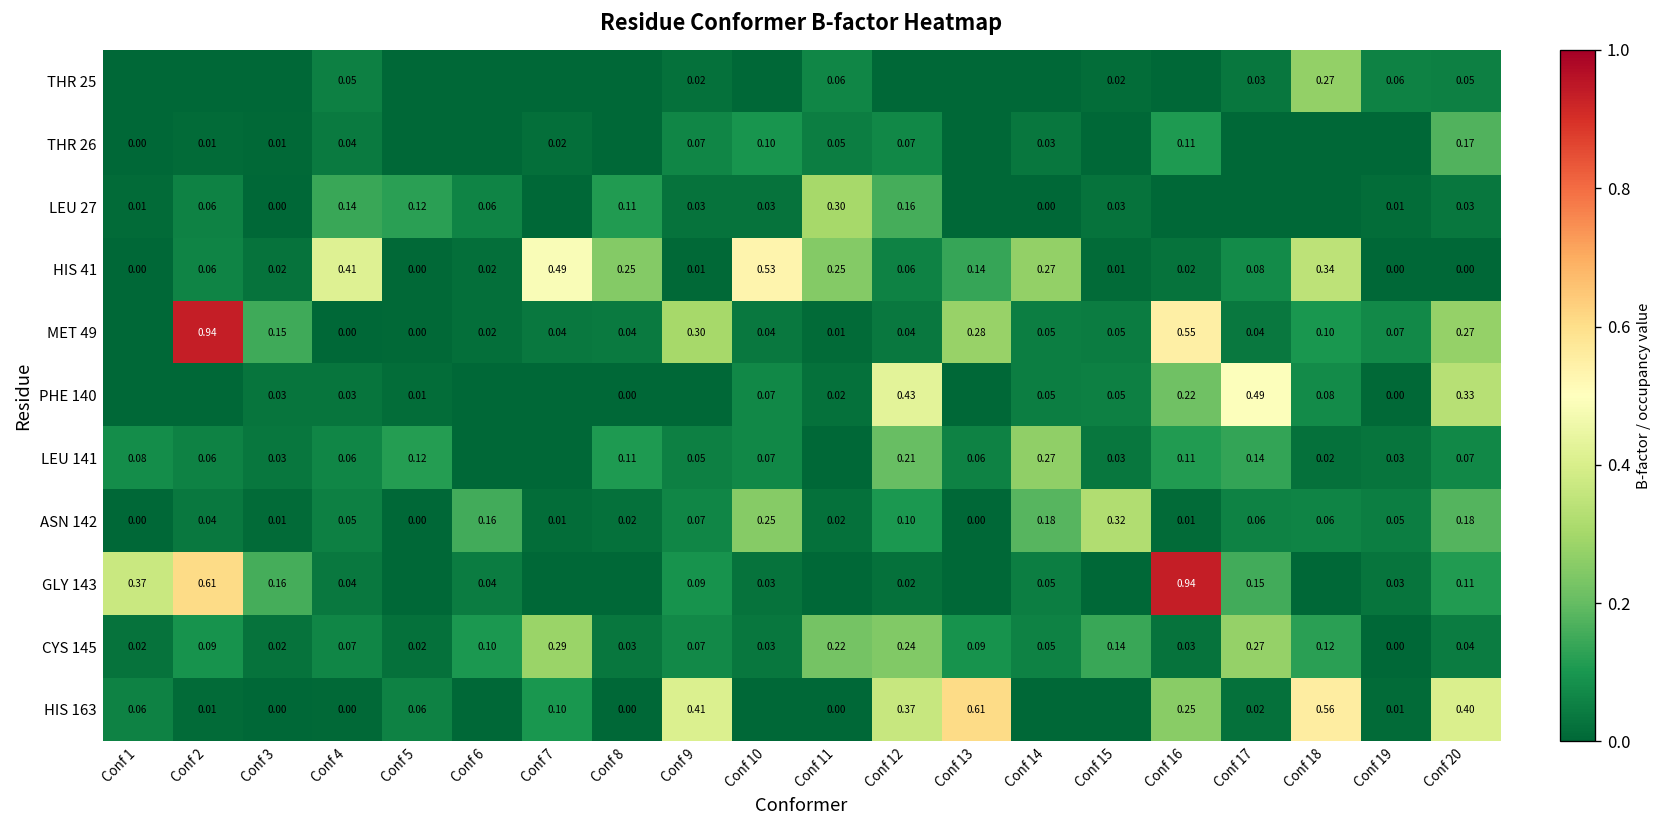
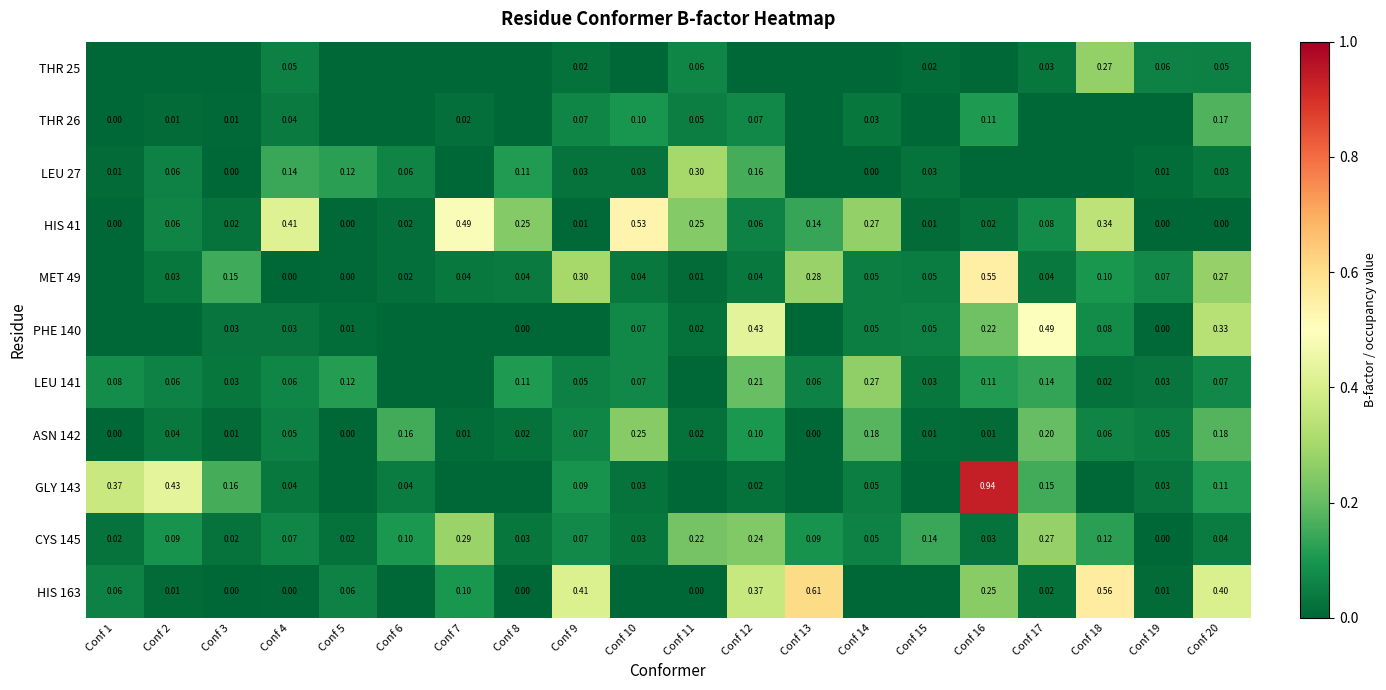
  {
    "THR 25": {
      "Conf 4": 0.05,
      "Conf 9": 0.02,
      "Conf 11": 0.06,
      "Conf 15": 0.02,
      "Conf 17": 0.03,
      "Conf 18": 0.27,
      "Conf 19": 0.06,
      "Conf 20": 0.05
    },
    "THR 26": {
      "Conf 1": 0.00,
      "Conf 2": 0.01,
      "Conf 3": 0.01,
      "Conf 4": 0.04,
      "Conf 7": 0.02,
      "Conf 9": 0.07,
      "Conf 10": 0.10,
      "Conf 11": 0.05,
      "Conf 12": 0.07,
      "Conf 14": 0.03,
      "Conf 16": 0.11,
      "Conf 20": 0.17
    },
    "LEU 27": {
      "Conf 1": 0.01,
      "Conf 2": 0.06,
      "Conf 3": 0.00,
      "Conf 4": 0.14,
      "Conf 5": 0.12,
      "Conf 6": 0.06,
      "Conf 8": 0.11,
      "Conf 9": 0.03,
      "Conf 10": 0.03,
      "Conf 11": 0.30,
      "Conf 12": 0.16,
      "Conf 14": 0.00,
      "Conf 15": 0.03,
      "Conf 19": 0.01,
      "Conf 20": 0.03
    },
    "HIS 41": {
      "Conf 1": 0.00,
      "Conf 2": 0.06,
      "Conf 3": 0.02,
      "Conf 4": 0.41,
      "Conf 5": 0.00,
      "Conf 6": 0.02,
      "Conf 7": 0.49,
      "Conf 8": 0.25,
      "Conf 9": 0.01,
      "Conf 10": 0.53,
      "Conf 11": 0.25,
      "Conf 12": 0.06,
      "Conf 13": 0.14,
      "Conf 14": 0.27,
      "Conf 15": 0.01,
      "Conf 16": 0.02,
      "Conf 17": 0.08,
      "Conf 18": 0.34,
      "Conf 19": 0.00,
      "Conf 20": 0.00
    },
    "MET 49": {
-     "Conf 2": 0.94,
+     "Conf 2": 0.03,
      "Conf 3": 0.15,
      "Conf 4": 0.00,
      "Conf 5": 0.00,
      "Conf 6": 0.02,
      "Conf 7": 0.04,
      "Conf 8": 0.04,
      "Conf 9": 0.30,
      "Conf 10": 0.04,
      "Conf 11": 0.01,
      "Conf 12": 0.04,
      "Conf 13": 0.28,
      "Conf 14": 0.05,
      "Conf 15": 0.05,
      "Conf 16": 0.55,
      "Conf 17": 0.04,
      "Conf 18": 0.10,
      "Conf 19": 0.07,
      "Conf 20": 0.27
    },
    "PHE 140": {
      "Conf 3": 0.03,
      "Conf 4": 0.03,
      "Conf 5": 0.01,
      "Conf 8": 0.00,
      "Conf 10": 0.07,
      "Conf 11": 0.02,
      "Conf 12": 0.43,
      "Conf 14": 0.05,
      "Conf 15": 0.05,
      "Conf 16": 0.22,
      "Conf 17": 0.49,
      "Conf 18": 0.08,
      "Conf 19": 0.00,
      "Conf 20": 0.33
    },
    "LEU 141": {
      "Conf 1": 0.08,
      "Conf 2": 0.06,
      "Conf 3": 0.03,
      "Conf 4": 0.06,
      "Conf 5": 0.12,
      "Conf 8": 0.11,
      "Conf 9": 0.05,
      "Conf 10": 0.07,
      "Conf 12": 0.21,
      "Conf 13": 0.06,
      "Conf 14": 0.27,
      "Conf 15": 0.03,
      "Conf 16": 0.11,
      "Conf 17": 0.14,
      "Conf 18": 0.02,
      "Conf 19": 0.03,
      "Conf 20": 0.07
    },
    "ASN 142": {
      "Conf 1": 0.00,
      "Conf 2": 0.04,
      "Conf 3": 0.01,
      "Conf 4": 0.05,
      "Conf 5": 0.00,
      "Conf 6": 0.16,
      "Conf 7": 0.01,
      "Conf 8": 0.02,
      "Conf 9": 0.07,
      "Conf 10": 0.25,
      "Conf 11": 0.02,
      "Conf 12": 0.10,
      "Conf 13": 0.00,
      "Conf 14": 0.18,
-     "Conf 15": 0.32,
+     "Conf 15": 0.01,
      "Conf 16": 0.01,
-     "Conf 17": 0.06,
+     "Conf 17": 0.20,
      "Conf 18": 0.06,
      "Conf 19": 0.05,
      "Conf 20": 0.18
    },
    "GLY 143": {
      "Conf 1": 0.37,
-     "Conf 2": 0.61,
+     "Conf 2": 0.43,
      "Conf 3": 0.16,
      "Conf 4": 0.04,
      "Conf 6": 0.04,
      "Conf 9": 0.09,
      "Conf 10": 0.03,
      "Conf 12": 0.02,
      "Conf 14": 0.05,
      "Conf 16": 0.94,
      "Conf 17": 0.15,
      "Conf 19": 0.03,
      "Conf 20": 0.11
    },
    "CYS 145": {
      "Conf 1": 0.02,
      "Conf 2": 0.09,
      "Conf 3": 0.02,
      "Conf 4": 0.07,
      "Conf 5": 0.02,
      "Conf 6": 0.10,
      "Conf 7": 0.29,
      "Conf 8": 0.03,
      "Conf 9": 0.07,
      "Conf 10": 0.03,
      "Conf 11": 0.22,
      "Conf 12": 0.24,
      "Conf 13": 0.09,
      "Conf 14": 0.05,
      "Conf 15": 0.14,
      "Conf 16": 0.03,
      "Conf 17": 0.27,
      "Conf 18": 0.12,
      "Conf 19": 0.00,
      "Conf 20": 0.04
    },
    "HIS 163": {
      "Conf 1": 0.06,
      "Conf 2": 0.01,
      "Conf 3": 0.00,
      "Conf 4": 0.00,
      "Conf 5": 0.06,
      "Conf 7": 0.10,
      "Conf 8": 0.00,
      "Conf 9": 0.41,
      "Conf 11": 0.00,
      "Conf 12": 0.37,
      "Conf 13": 0.61,
      "Conf 16": 0.25,
      "Conf 17": 0.02,
      "Conf 18": 0.56,
      "Conf 19": 0.01,
      "Conf 20": 0.40
    }
  }
